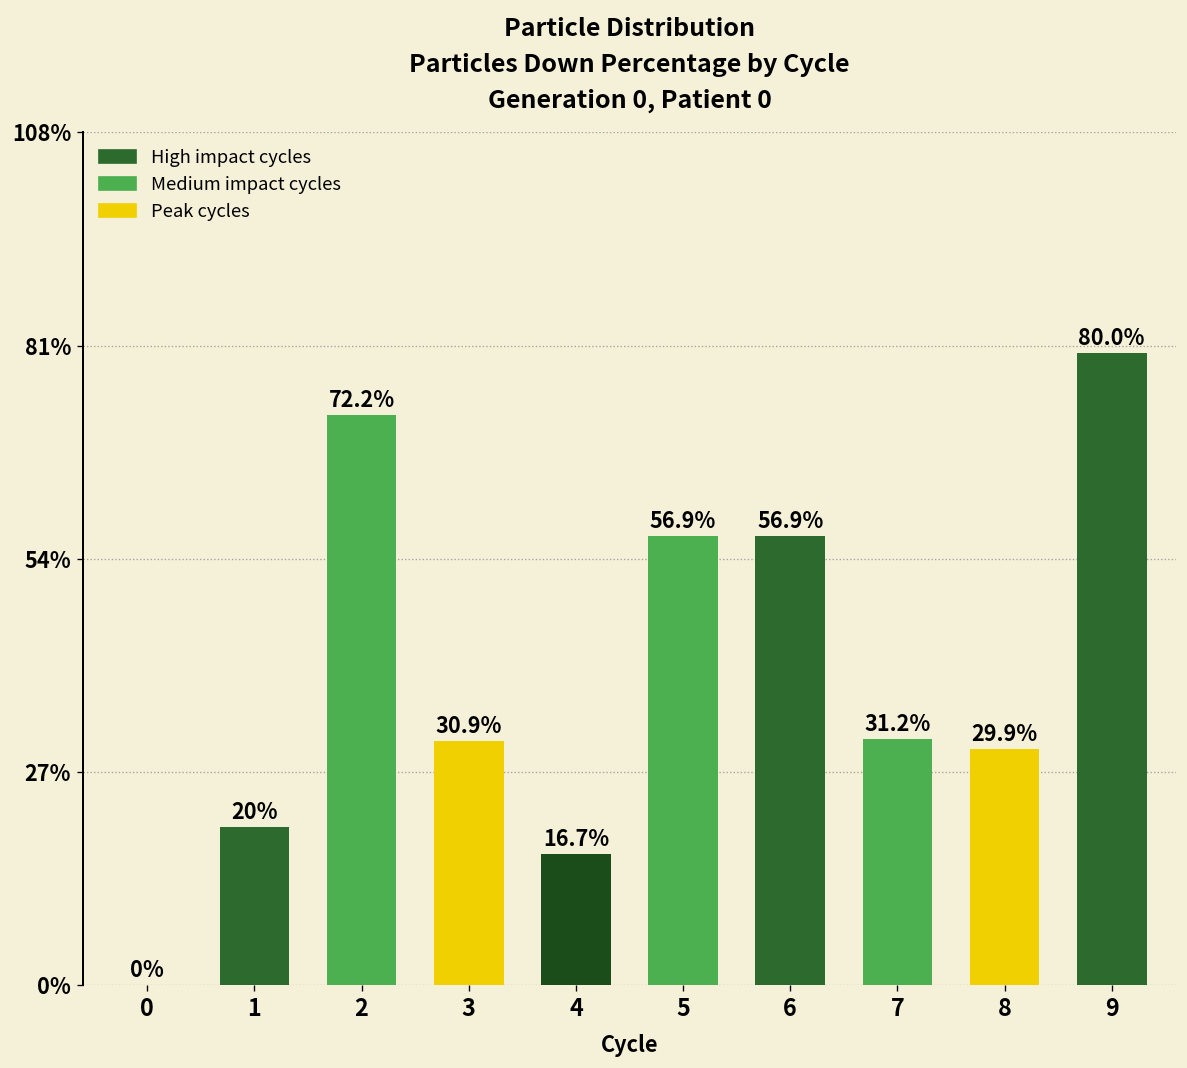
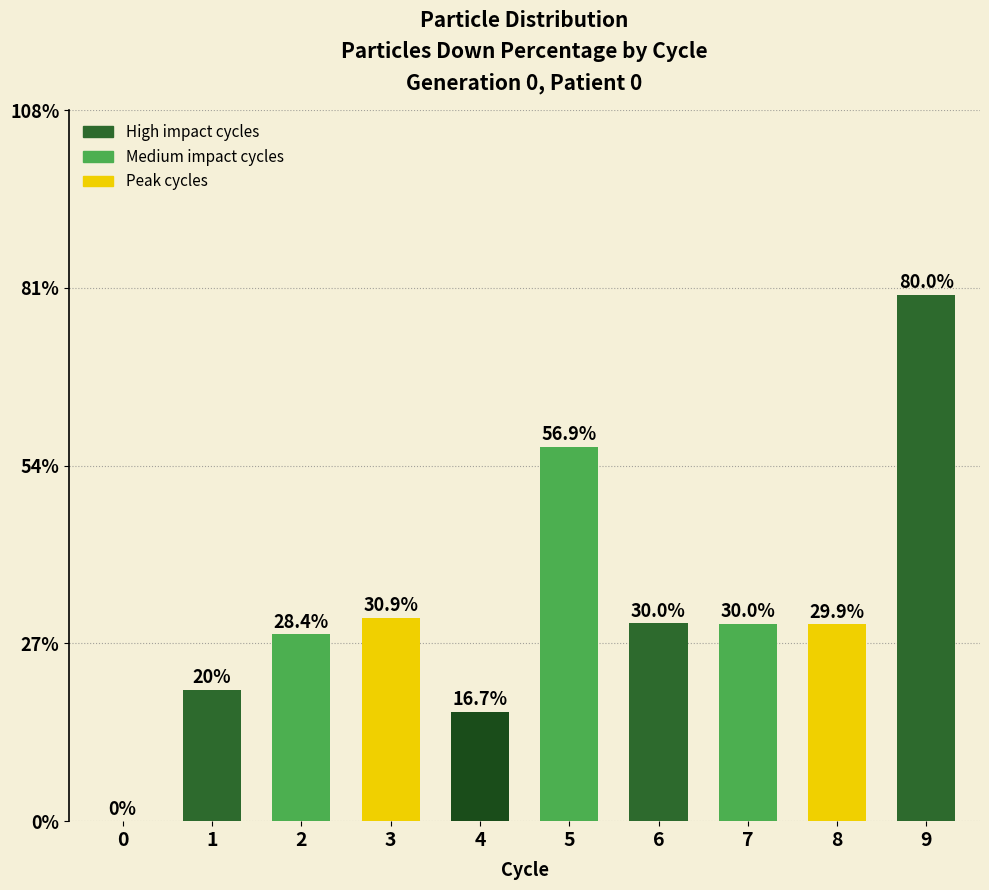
  {
    "0": "0%",
    "1": "20%",
-   "2": "72.2%",
+   "2": "28.4%",
    "3": "30.9%",
    "4": "16.7%",
    "5": "56.9%",
-   "6": "56.9%",
-   "7": "31.2%",
+   "6": "30.0%",
+   "7": "30.0%",
    "8": "29.9%",
    "9": "80.0%"
  }
